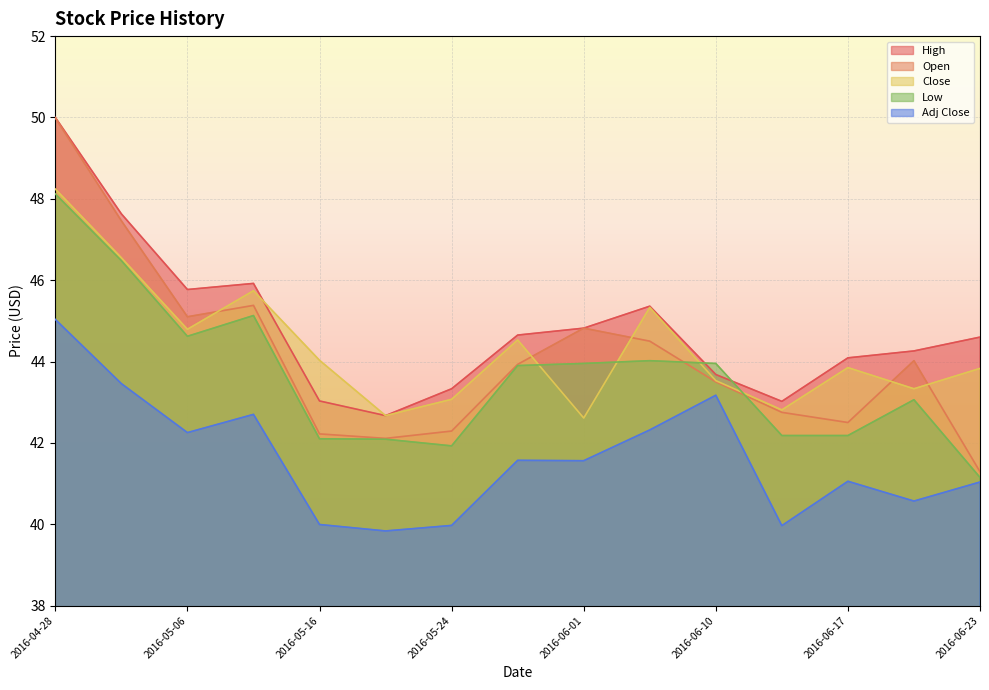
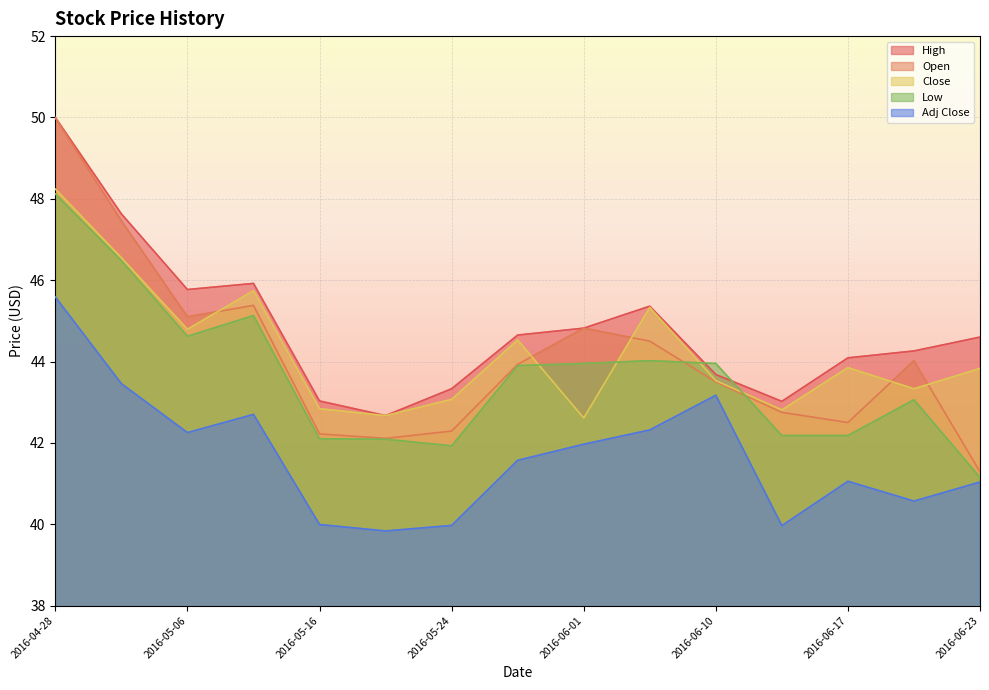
  {
    "Close": {
      "2016-04-28": 48.2,
      "2016-05-06": 44.8,
-     "2016-05-16": 44.0,
+     "2016-05-16": 42.8,
      "2016-05-24": 43.1,
      "2016-06-01": 42.6,
      "2016-06-17": 43.8,
      "2016-06-23": 43.8
    },
    "Low": {
      "2016-04-28": 48.1,
      "2016-05-06": 44.6,
      "2016-05-16": 42.1,
      "2016-05-24": 41.9,
      "2016-06-01": 44.0,
      "2016-06-10": 44.0,
      "2016-06-17": 42.2,
      "2016-06-23": 41.2
    },
    "Adj Close": {
-     "2016-04-28": 45.0,
+     "2016-04-28": 45.6,
      "2016-05-06": 42.3,
      "2016-05-16": 40.0,
      "2016-05-24": 40.0,
-     "2016-06-01": 41.6,
+     "2016-06-01": 42.0,
      "2016-06-10": 43.2,
      "2016-06-17": 41.1,
      "2016-06-23": 41.0
    }
  }
